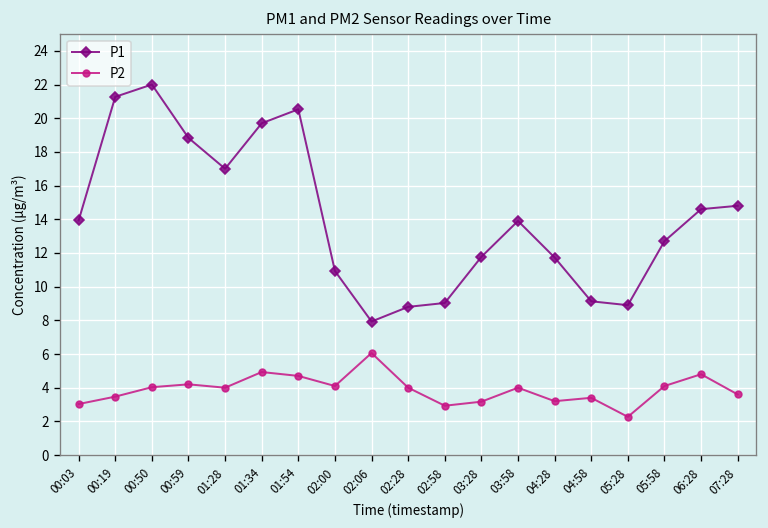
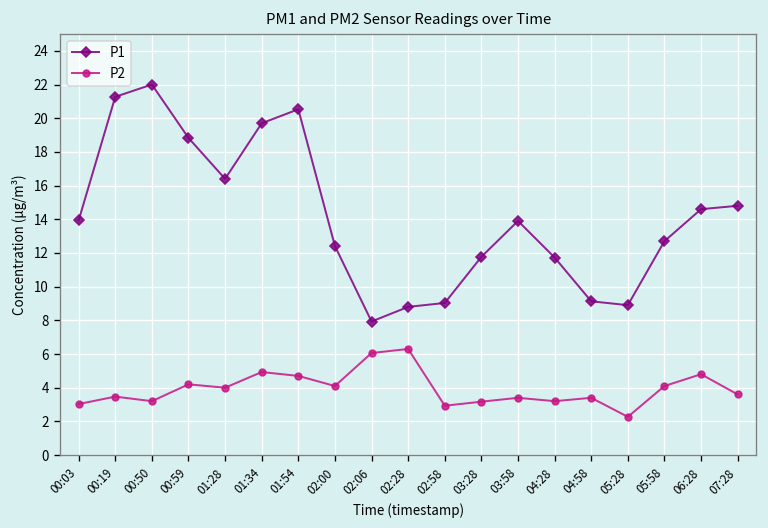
  {
    "P1": {
      "00:03": 13.9,
      "00:19": 21.3,
      "00:50": 22.0,
      "00:59": 18.8,
-     "01:28": 17.0,
+     "01:28": 16.4,
      "01:34": 19.7,
      "01:54": 20.5,
-     "02:00": 10.9,
+     "02:00": 12.4,
      "02:06": 7.9,
      "02:28": 8.8,
      "02:58": 9.0,
      "03:28": 11.8,
      "03:58": 13.9,
      "04:28": 11.7,
      "04:58": 9.1,
      "05:28": 8.9,
      "05:58": 12.7,
      "06:28": 14.6,
      "07:28": 14.8
    },
    "P2": {
      "00:03": 3.0,
      "00:19": 3.5,
-     "00:50": 4.0,
+     "00:50": 3.2,
      "00:59": 4.2,
      "01:28": 4.0,
      "01:34": 4.9,
      "01:54": 4.7,
      "02:00": 4.1,
      "02:06": 6.1,
-     "02:28": 4.0,
+     "02:28": 6.3,
      "02:58": 2.9,
      "03:28": 3.2,
-     "03:58": 4.0,
+     "03:58": 3.4,
      "04:28": 3.2,
      "04:58": 3.4,
      "05:28": 2.3,
      "05:58": 4.1,
      "06:28": 4.8,
      "07:28": 3.6
    }
  }
